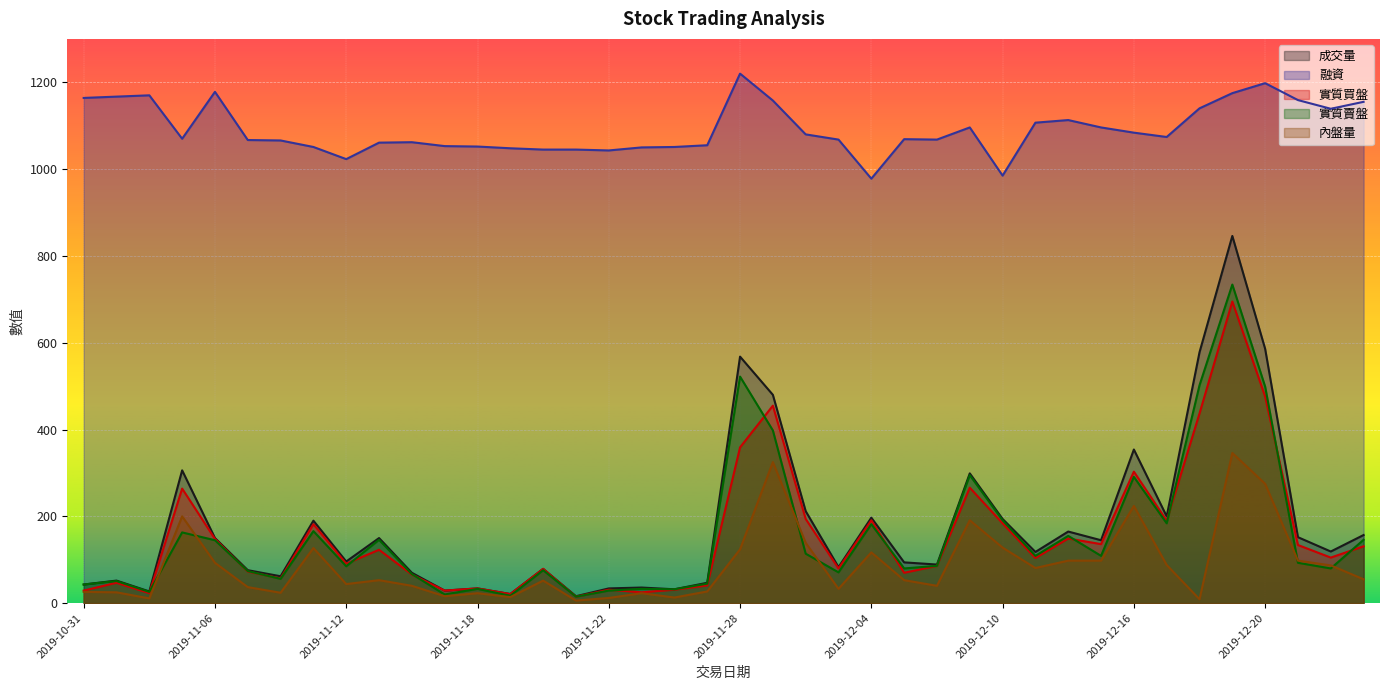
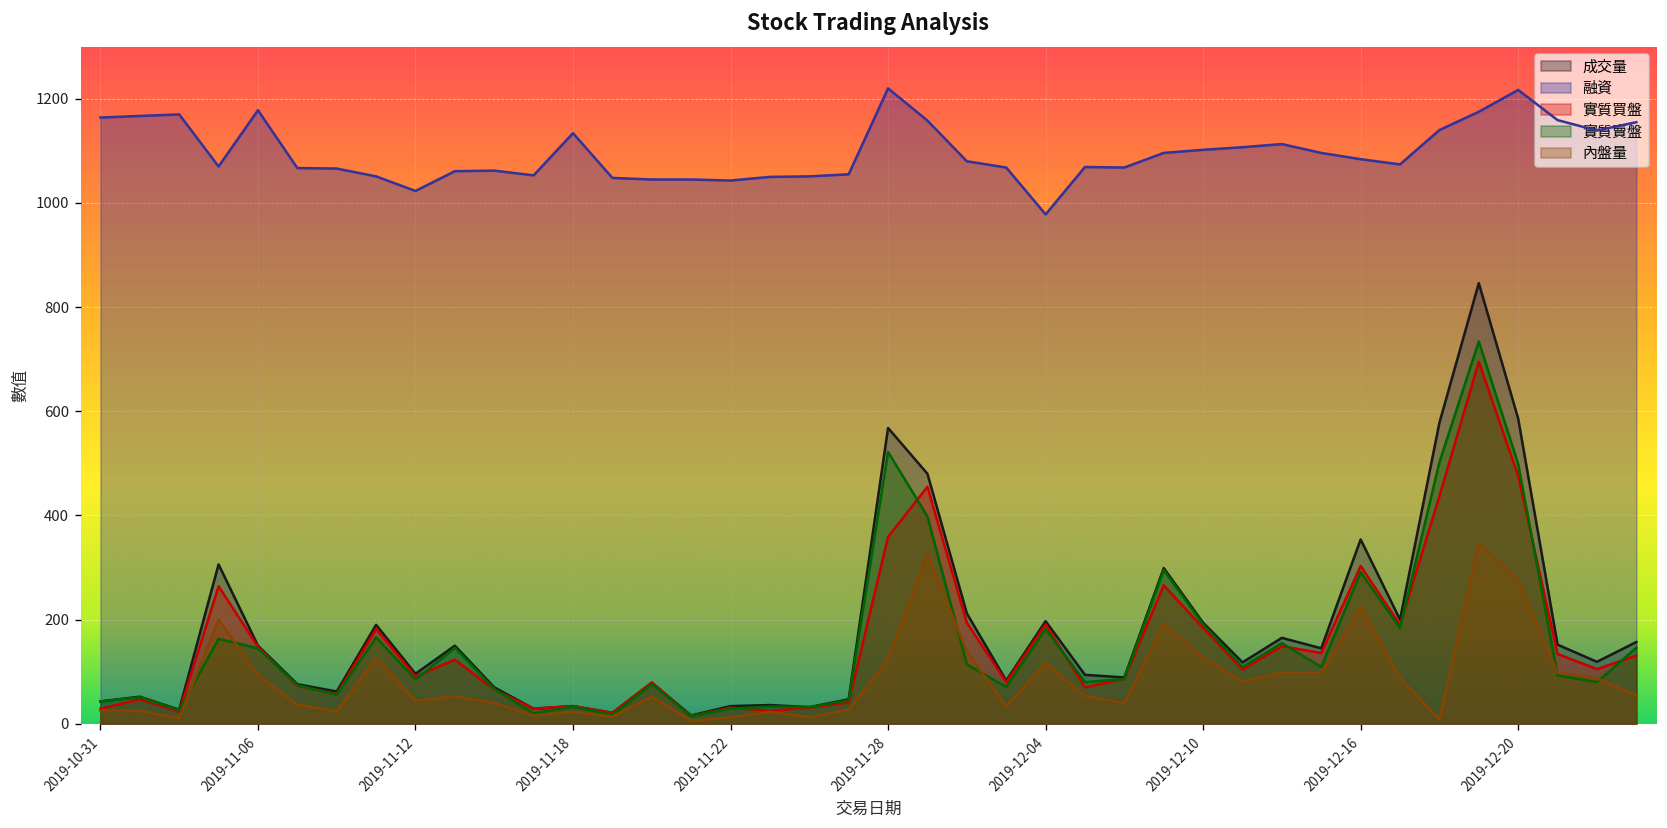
  {
    "融資": {
      "2019-10-31": 1160,
      "2019-11-06": 1180,
      "2019-11-12": 1020,
-     "2019-11-18": 1050,
+     "2019-11-18": 1130,
      "2019-11-22": 1040,
      "2019-11-28": 1220,
      "2019-12-04": 980,
-     "2019-12-10": 990,
+     "2019-12-10": 1100,
      "2019-12-16": 1080,
-     "2019-12-20": 1200
+     "2019-12-20": 1220
    }
  }
